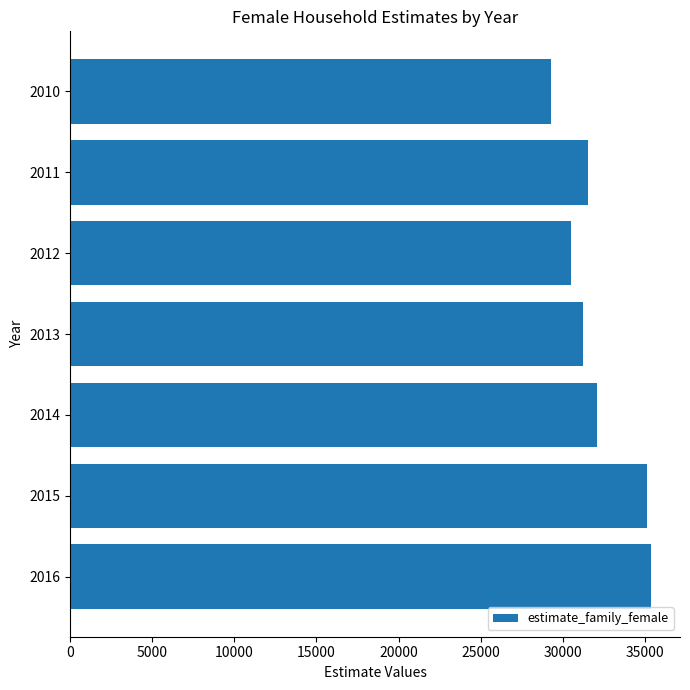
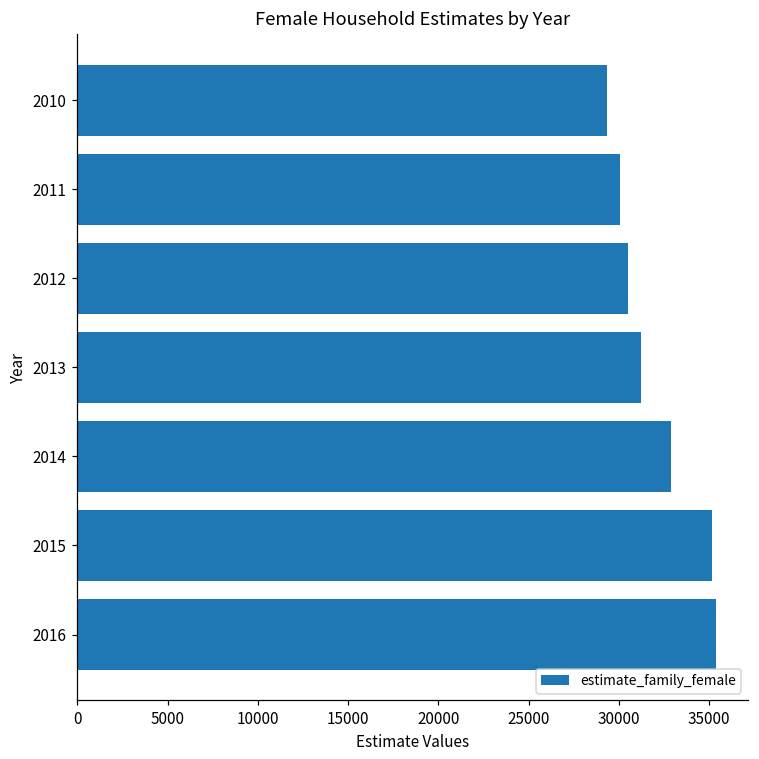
  {
    "2010": 29300,
-   "2011": 31500,
+   "2011": 30100,
    "2012": 30500,
    "2013": 31200,
-   "2014": 32100,
+   "2014": 32900,
    "2015": 35100,
    "2016": 35400
  }
